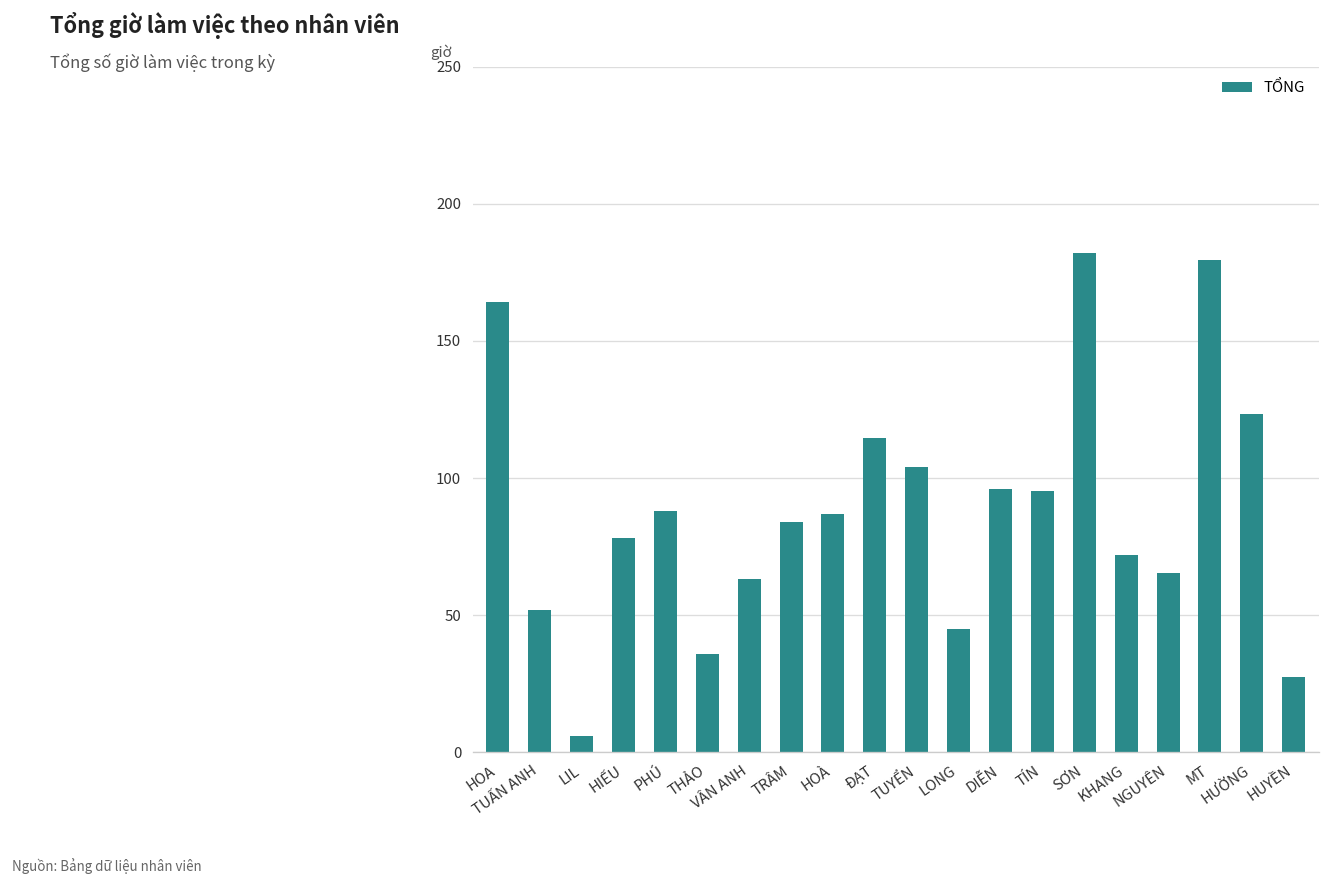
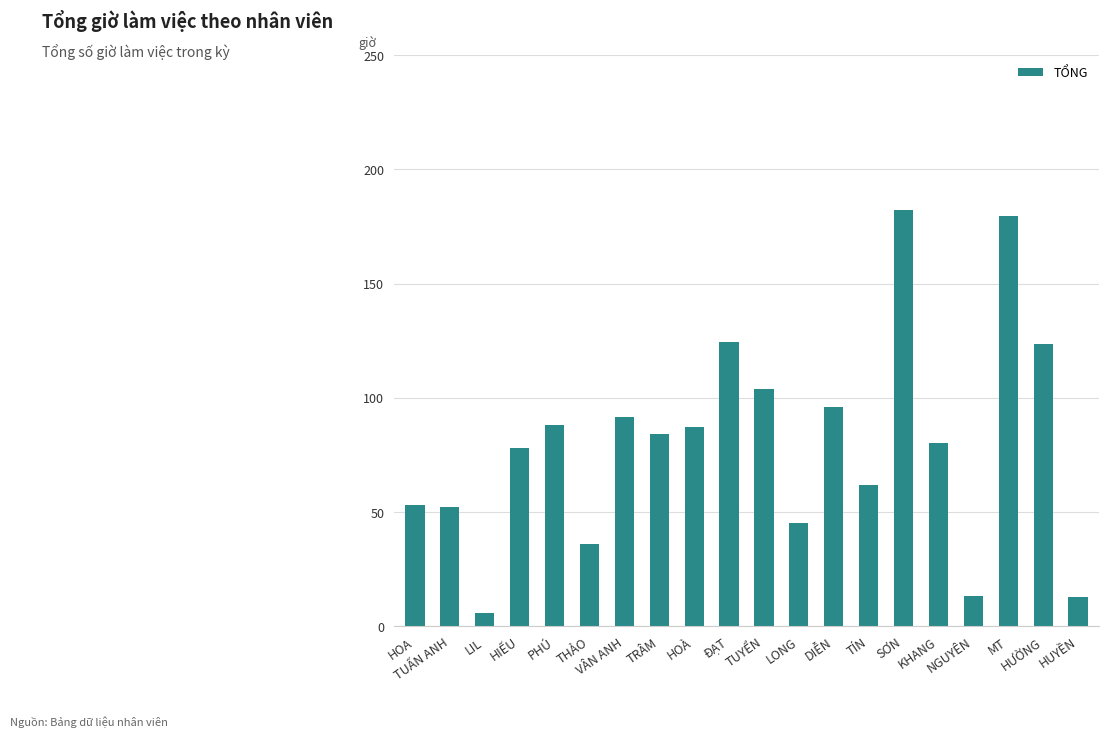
  {
-   "HOA": 164,
+   "HOA": 53,
    "TUẤN ANH": 52,
    "LIL": 6,
    "HIẾU": 78,
    "PHÚ": 88,
    "THẢO": 36,
-   "VÂN ANH": 63,
+   "VÂN ANH": 92,
    "TRÂM": 84,
    "HOÀ": 87,
-   "ĐẠT": 115,
+   "ĐẠT": 124,
    "TUYỂN": 104,
    "LONG": 45,
    "DIỄN": 96,
-   "TÍN": 95,
+   "TÍN": 62,
    "SƠN": 182,
-   "KHANG": 72,
-   "NGUYÊN": 65,
+   "KHANG": 80,
+   "NGUYÊN": 13,
    "MT": 180,
    "HƯỜNG": 124,
-   "HUYỀN": 28
+   "HUYỀN": 13
  }
